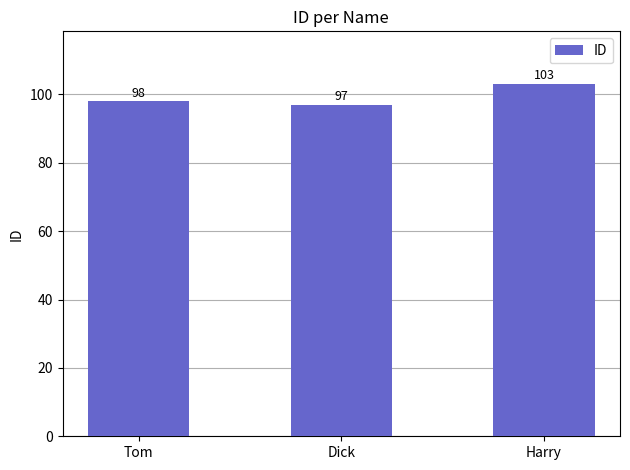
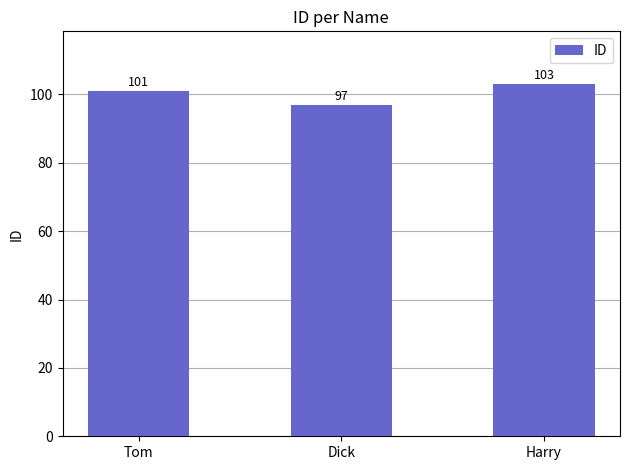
  {
-   "Tom": 98,
+   "Tom": 101,
    "Dick": 97,
    "Harry": 103
  }
